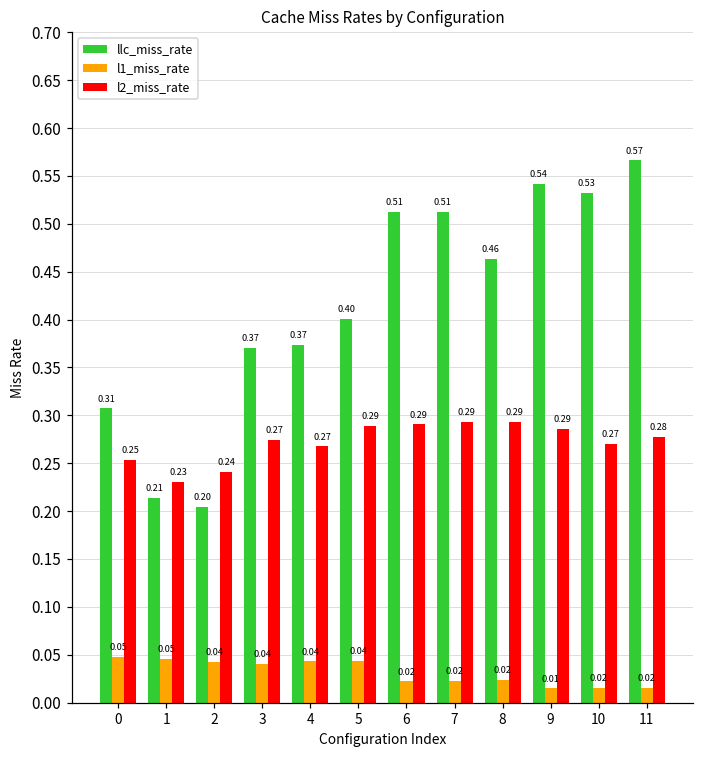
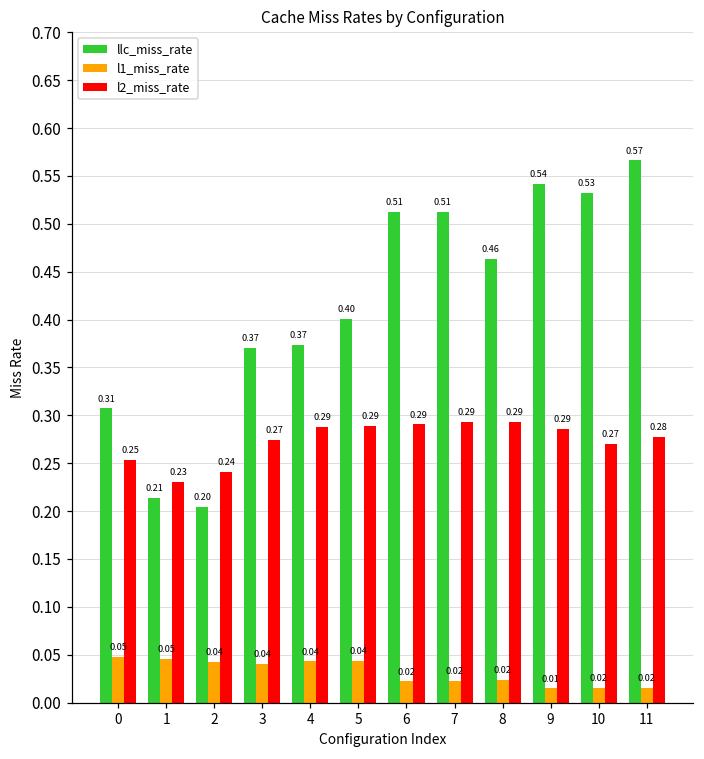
  {
    "llc_miss_rate": {
      "0": 0.31,
      "1": 0.21,
      "2": 0.20,
      "3": 0.37,
      "4": 0.37,
      "5": 0.40,
      "6": 0.51,
      "7": 0.51,
      "8": 0.46,
      "9": 0.54,
      "10": 0.53,
      "11": 0.57
    },
    "l1_miss_rate": {
      "0": 0.05,
      "1": 0.05,
      "2": 0.04,
      "3": 0.04,
      "4": 0.04,
      "5": 0.04,
      "6": 0.02,
      "7": 0.02,
      "8": 0.02,
      "9": 0.01,
      "10": 0.02,
      "11": 0.02
    },
    "l2_miss_rate": {
      "0": 0.25,
      "1": 0.23,
      "2": 0.24,
      "3": 0.27,
-     "4": 0.27,
+     "4": 0.29,
      "5": 0.29,
      "6": 0.29,
      "7": 0.29,
      "8": 0.29,
      "9": 0.29,
      "10": 0.27,
      "11": 0.28
    }
  }
